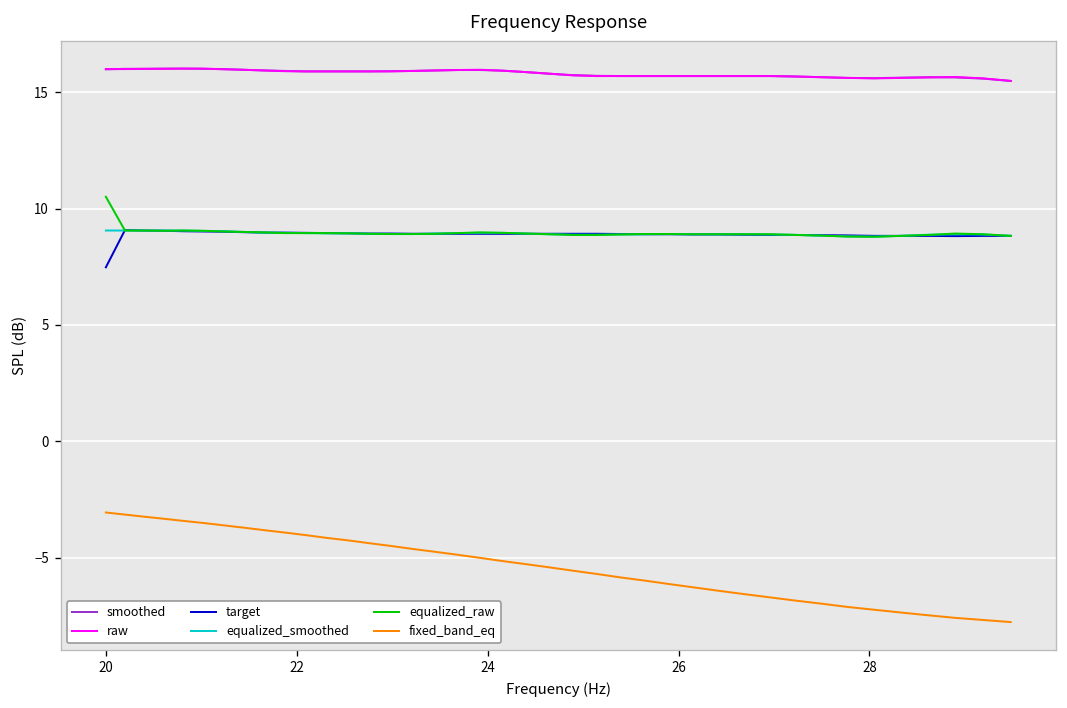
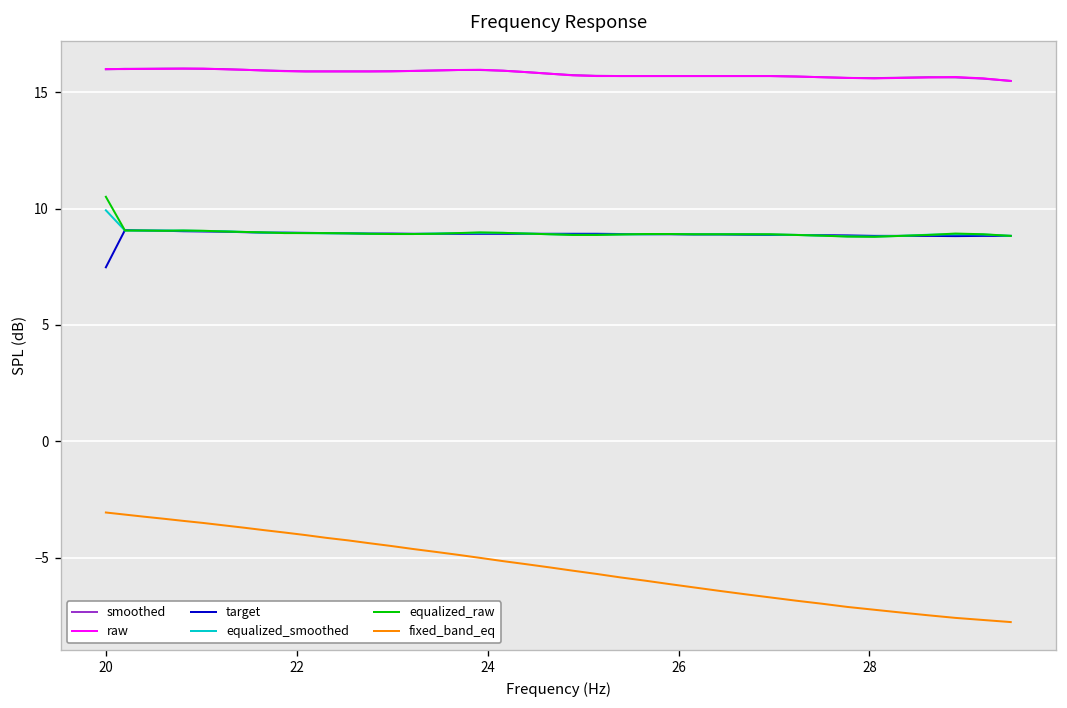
  {
    "target": {
      "20": 7.5
    },
    "equalized_smoothed": {
-     "20": 9.1
+     "20": 9.9
    },
    "equalized_raw": {
      "20": 10.5
    },
    "fixed_band_eq": {
      "20": -3.1
    }
  }
